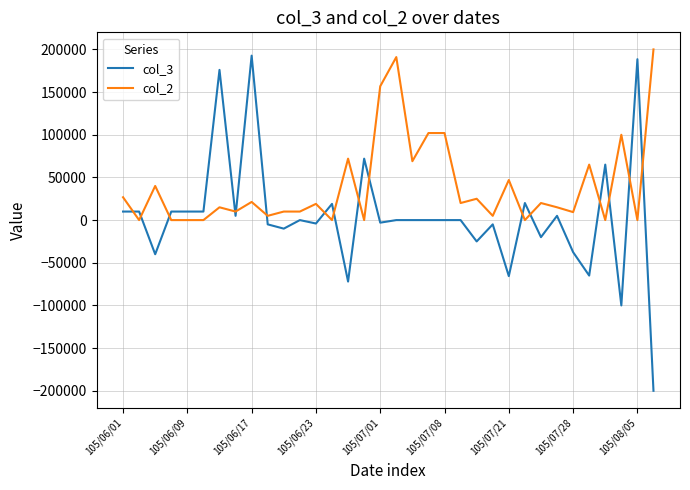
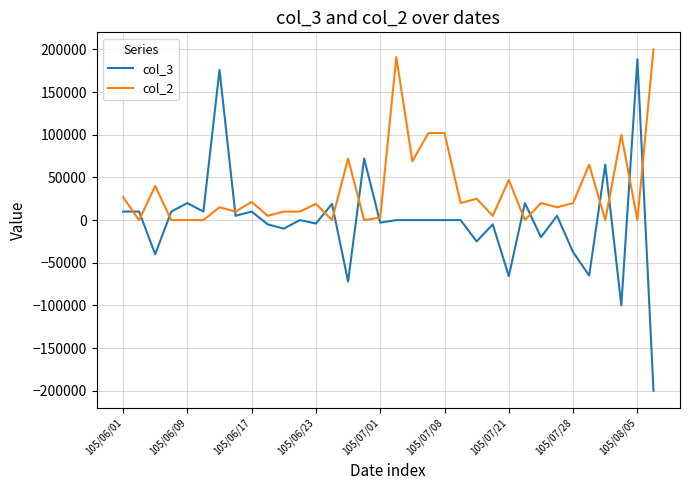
  {
    "col_3": {
      "105/06/01": 10000,
-     "105/06/09": 10000,
-     "105/06/17": 190000,
+     "105/06/09": 20000,
+     "105/06/17": 10000,
      "105/06/23": 0,
      "105/07/01": 0,
      "105/07/08": 0,
      "105/07/21": -70000,
      "105/07/28": -40000,
      "105/08/05": 190000
    },
    "col_2": {
      "105/06/01": 30000,
      "105/06/09": 0,
      "105/06/17": 20000,
      "105/06/23": 20000,
-     "105/07/01": 160000,
+     "105/07/01": 0,
      "105/07/08": 100000,
      "105/07/21": 50000,
-     "105/07/28": 10000,
+     "105/07/28": 20000,
      "105/08/05": 0
    }
  }
